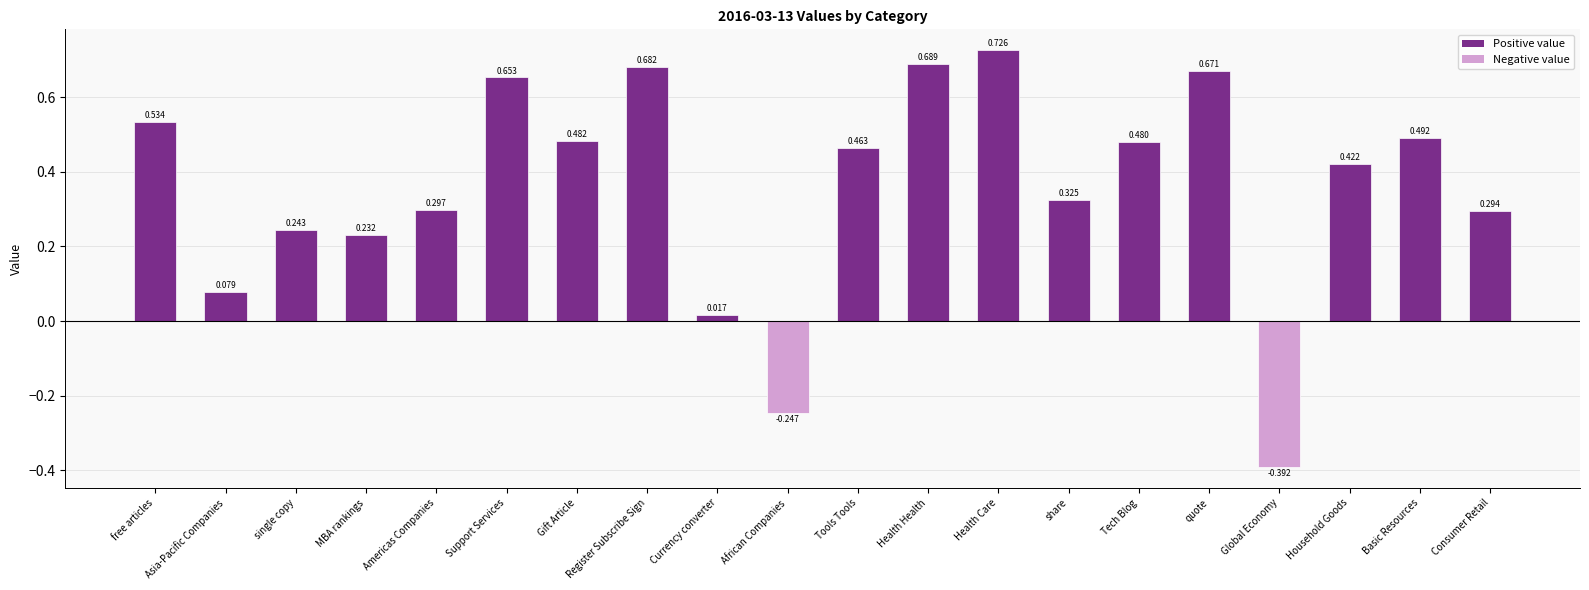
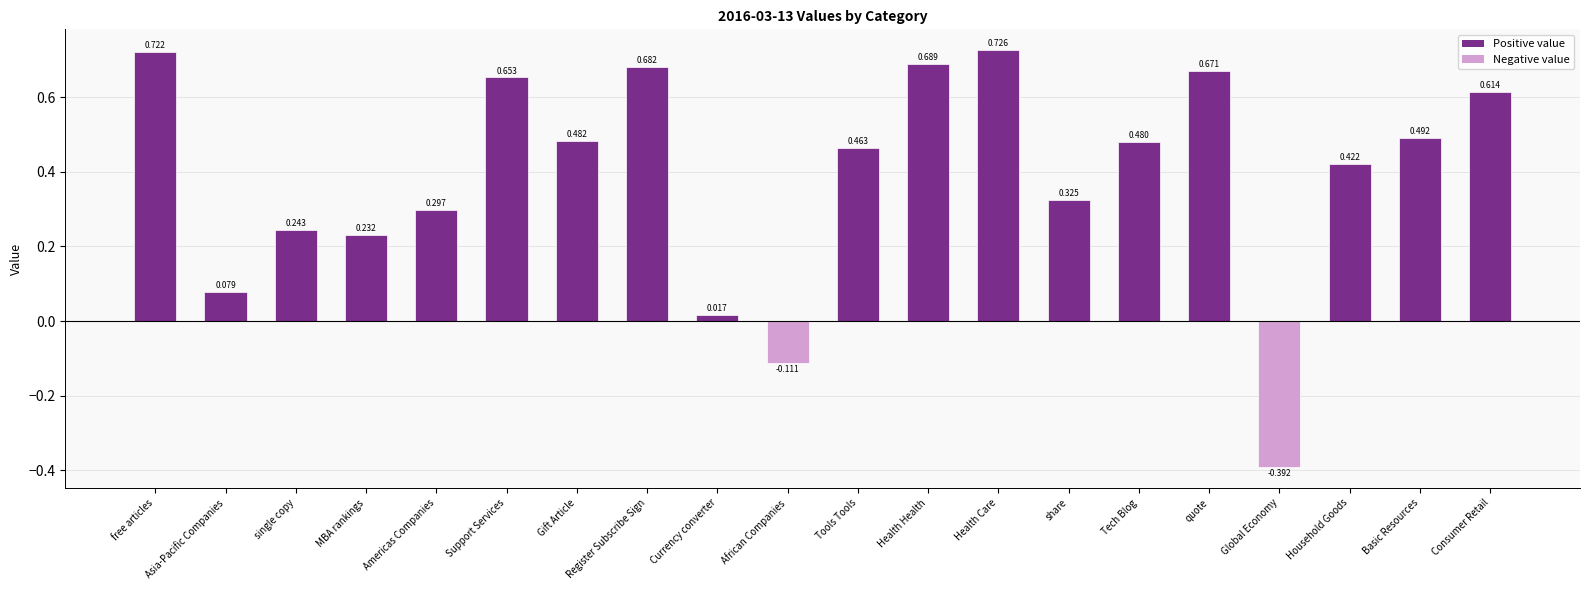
  {
-   "free articles": 0.534,
+   "free articles": 0.722,
    "Asia-Pacific Companies": 0.079,
    "single copy": 0.243,
    "MBA rankings": 0.232,
    "Americas Companies": 0.297,
    "Support Services": 0.653,
    "Gift Article": 0.482,
    "Register Subscribe Sign": 0.682,
    "Currency converter": 0.017,
-   "African Companies": -0.247,
+   "African Companies": -0.111,
    "Tools Tools": 0.463,
    "Health Health": 0.689,
    "Health Care": 0.726,
    "share": 0.325,
    "Tech Blog": 0.480,
    "quote": 0.671,
    "Global Economy": -0.392,
    "Household Goods": 0.422,
    "Basic Resources": 0.492,
-   "Consumer Retail": 0.294
+   "Consumer Retail": 0.614
  }
